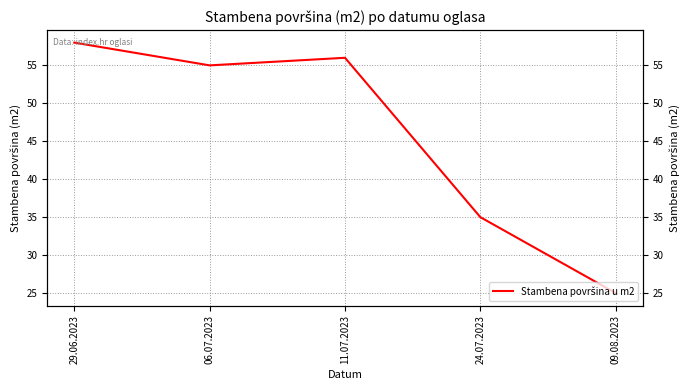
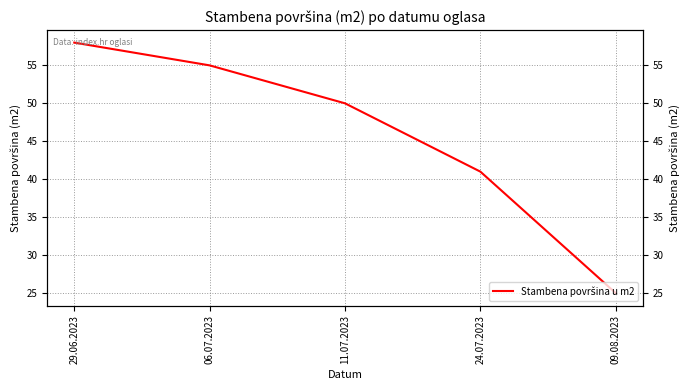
  {
    "29.06.2023": 58,
    "06.07.2023": 55,
-   "11.07.2023": 56,
-   "24.07.2023": 35
+   "11.07.2023": 50,
+   "24.07.2023": 41
  }
